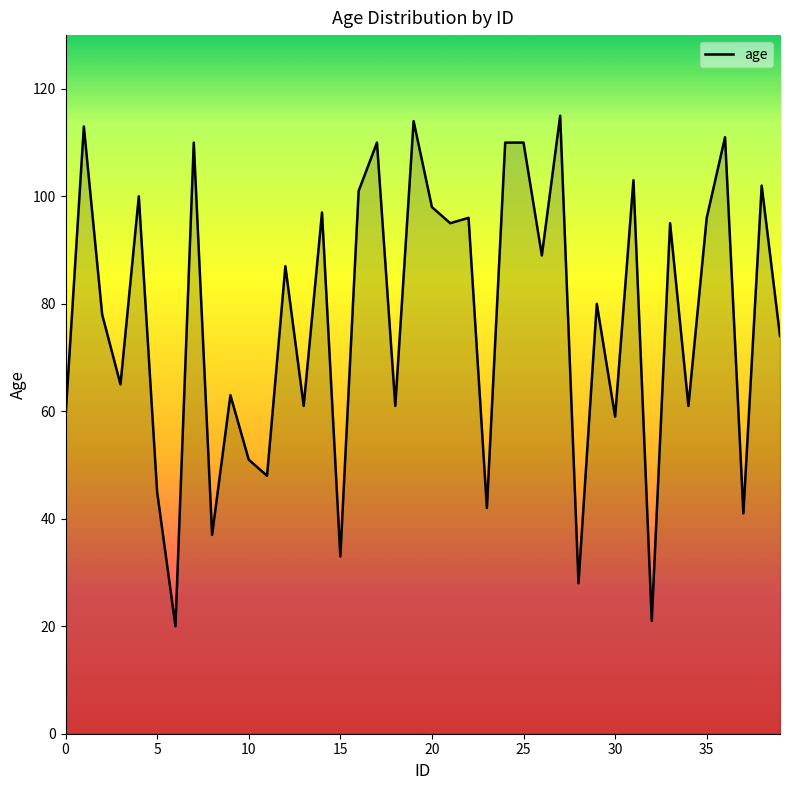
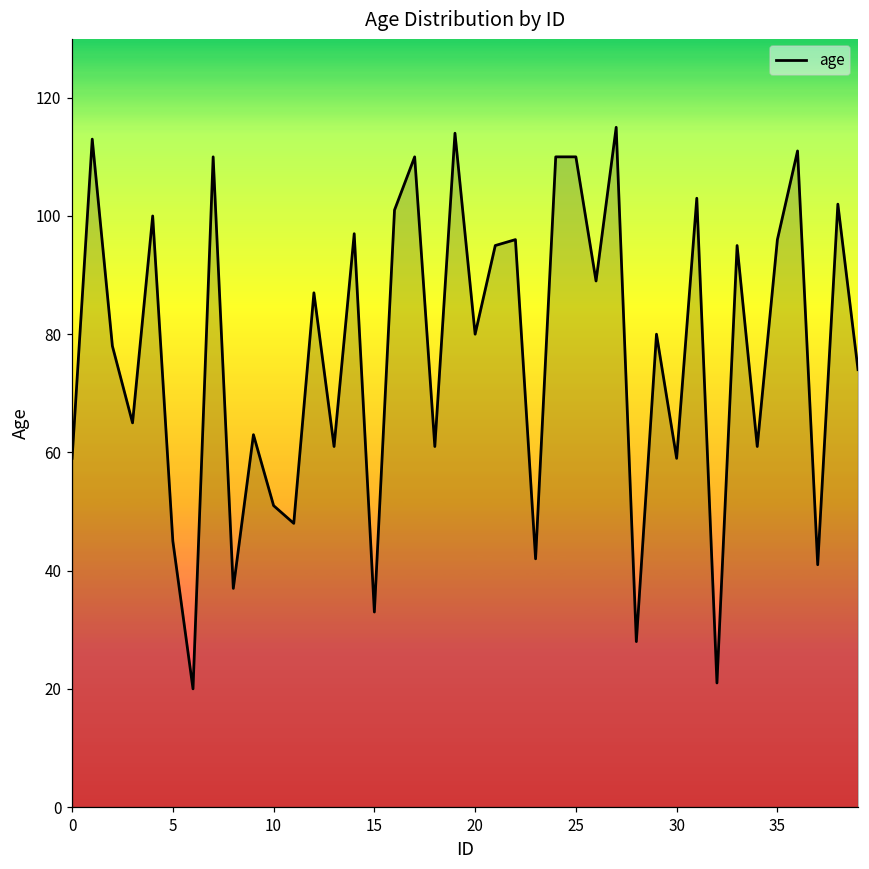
  {
    "0": 59,
    "5": 45,
    "10": 51,
    "15": 33,
-   "20": 98,
+   "20": 80,
    "25": 110,
    "30": 59,
    "35": 96
  }
